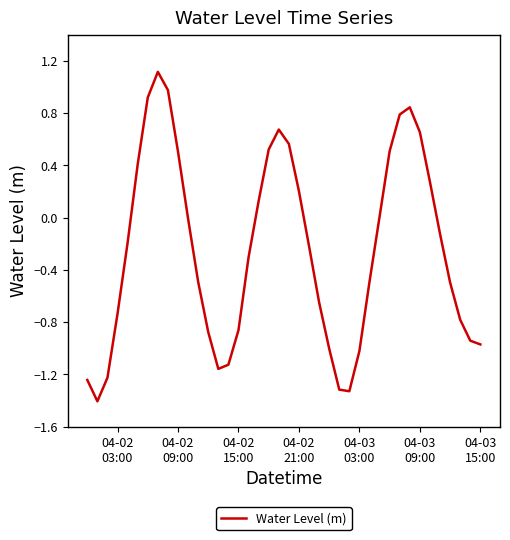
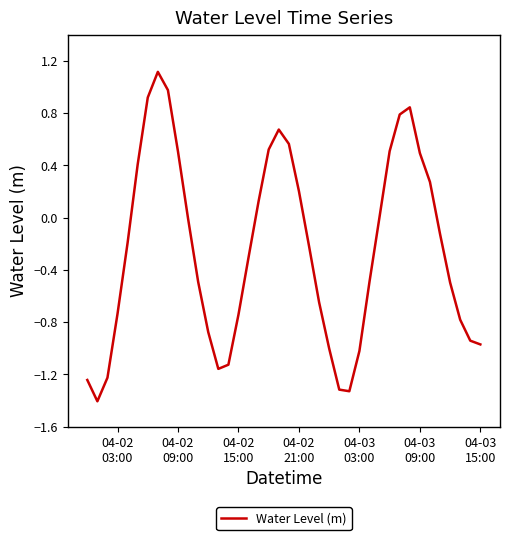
  {
    "04-02 03:00": -0.74,
    "04-02 09:00": 0.51,
-   "04-02 15:00": -0.86,
+   "04-02 15:00": -0.74,
    "04-02 21:00": 0.20,
    "04-03 03:00": -1.02,
-   "04-03 09:00": 0.65,
+   "04-03 09:00": 0.49,
    "04-03 15:00": -0.97
  }
